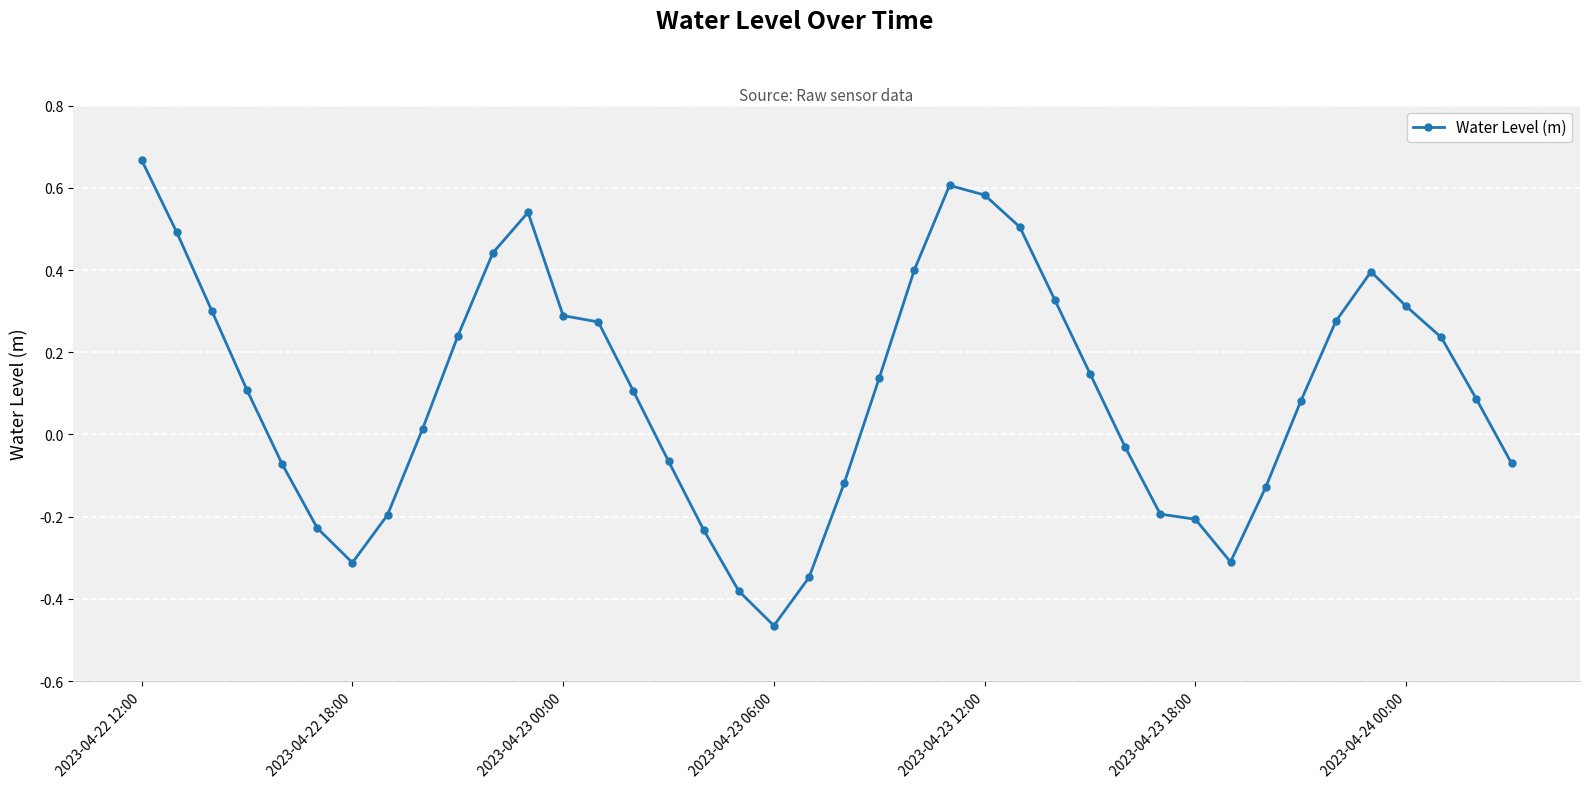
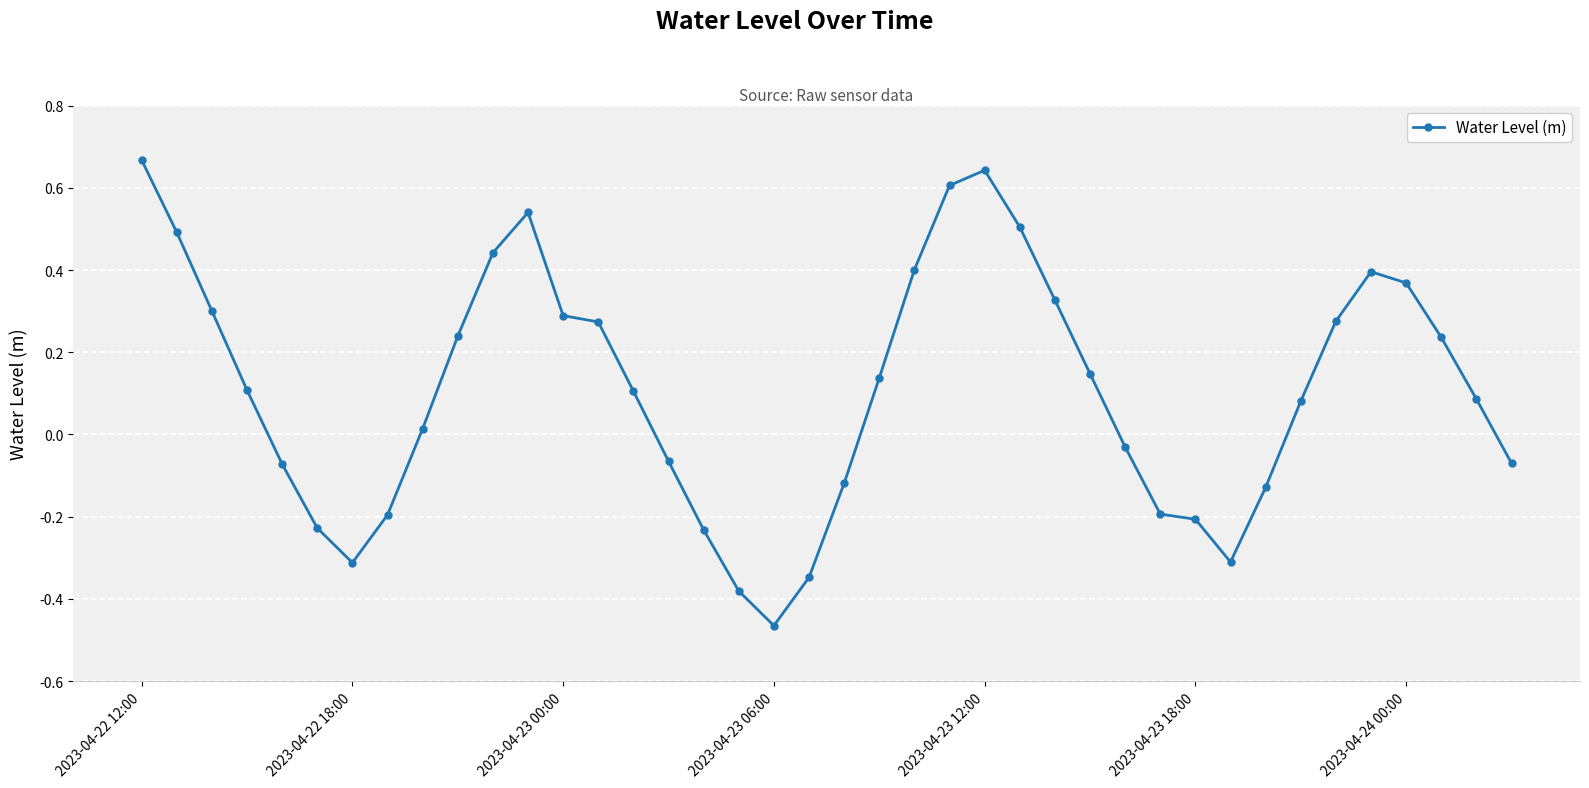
  {
    "2023-04-22 12:00": 0.67,
    "2023-04-22 18:00": -0.31,
    "2023-04-23 00:00": 0.29,
    "2023-04-23 06:00": -0.47,
-   "2023-04-23 12:00": 0.58,
+   "2023-04-23 12:00": 0.64,
    "2023-04-23 18:00": -0.21,
-   "2023-04-24 00:00": 0.31
+   "2023-04-24 00:00": 0.37
  }
